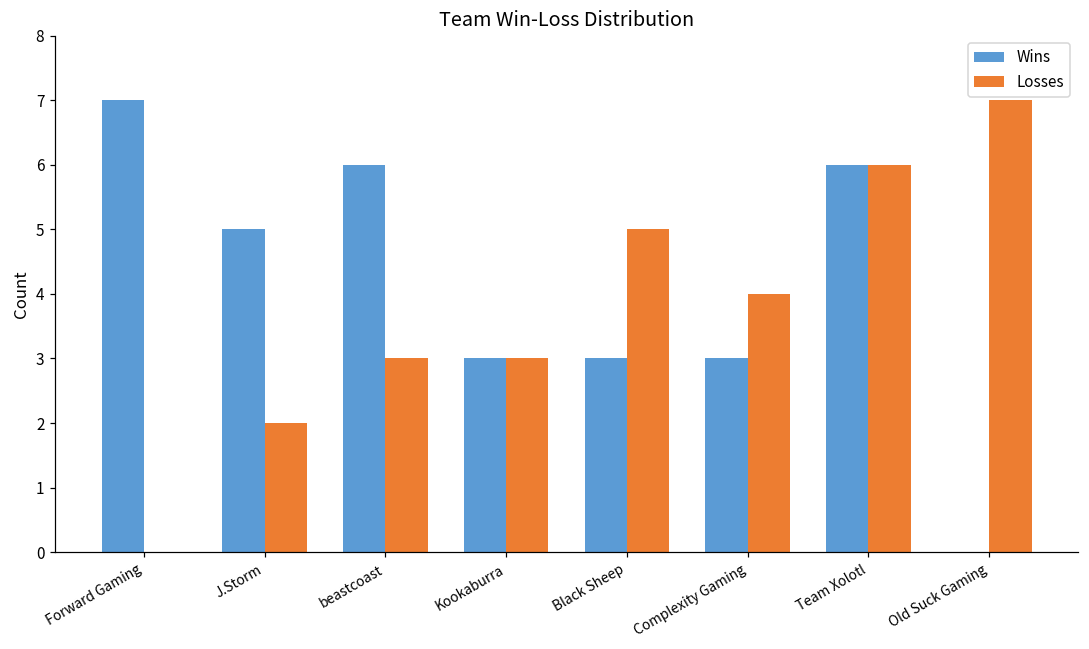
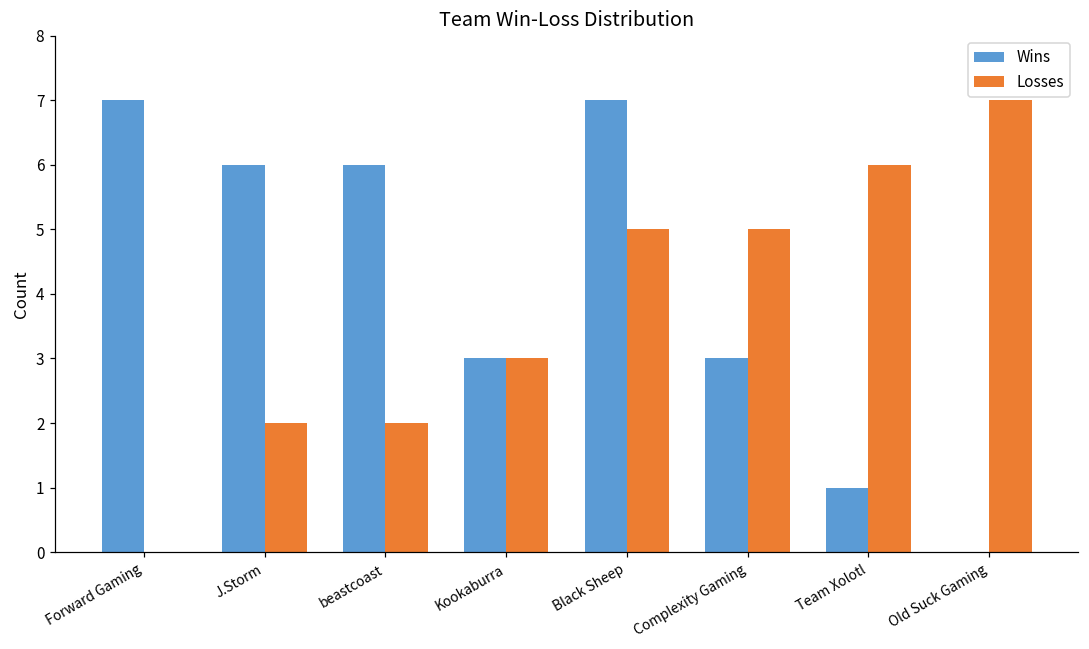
  {
    "Wins": {
      "Forward Gaming": 7,
-     "J.Storm": 5,
+     "J.Storm": 6,
      "beastcoast": 6,
      "Kookaburra": 3,
-     "Black Sheep": 3,
+     "Black Sheep": 7,
      "Complexity Gaming": 3,
-     "Team Xolotl": 6,
+     "Team Xolotl": 1,
      "Old Suck Gaming": 0
    },
    "Losses": {
      "Forward Gaming": 0.0,
      "J.Storm": 2.0,
-     "beastcoast": 3.0,
+     "beastcoast": 2.0,
      "Kookaburra": 3.0,
      "Black Sheep": 5.0,
-     "Complexity Gaming": 4.0,
+     "Complexity Gaming": 5.0,
      "Team Xolotl": 6.0,
      "Old Suck Gaming": 7.0
    }
  }
